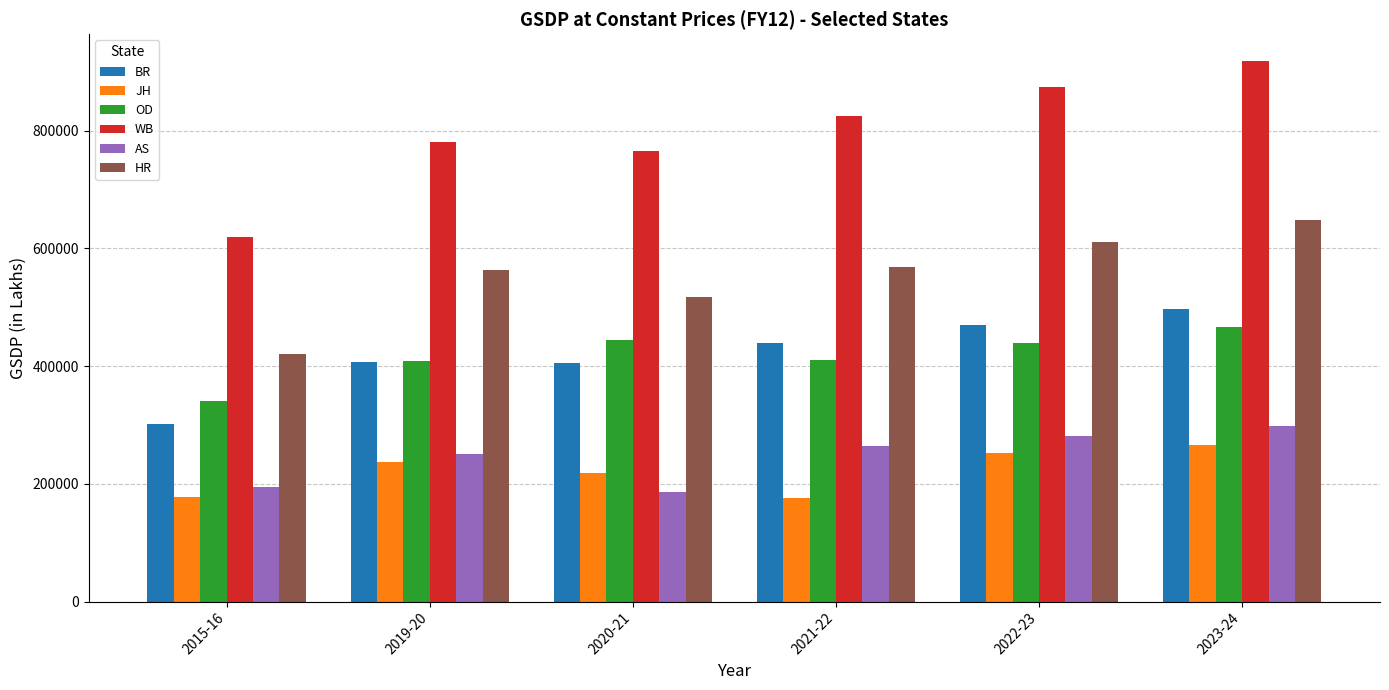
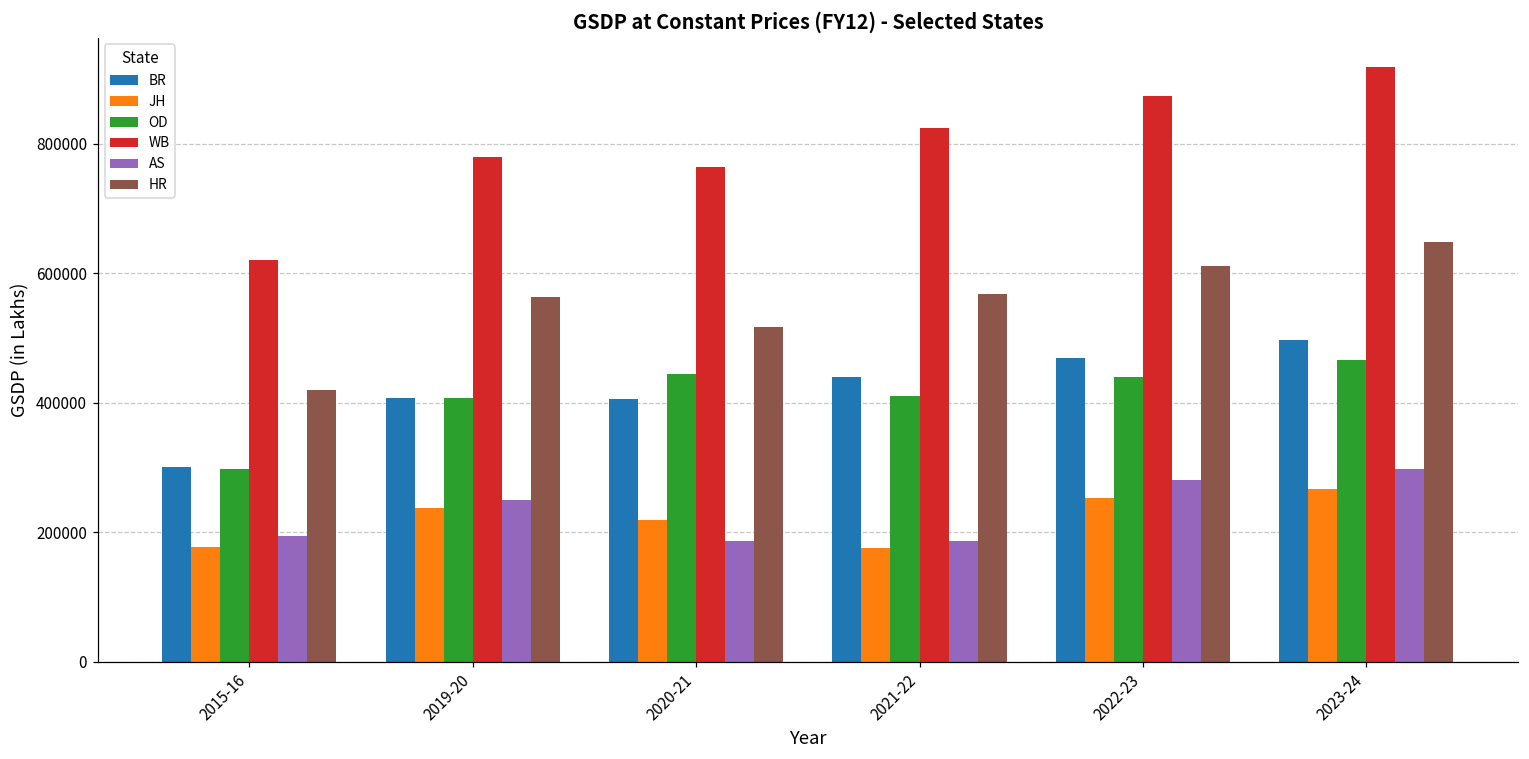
  {
    "BR": {
      "2015-16": 300000,
      "2019-20": 410000,
      "2020-21": 410000,
      "2021-22": 440000,
      "2022-23": 470000,
      "2023-24": 500000
    },
    "JH": {
      "2015-16": 180000,
      "2019-20": 240000,
      "2020-21": 220000,
      "2021-22": 180000,
      "2022-23": 250000,
      "2023-24": 270000
    },
    "OD": {
-     "2015-16": 340000,
+     "2015-16": 300000,
      "2019-20": 410000,
      "2020-21": 450000,
      "2021-22": 410000,
      "2022-23": 440000,
      "2023-24": 470000
    },
    "WB": {
      "2015-16": 620000,
      "2019-20": 780000,
      "2020-21": 760000,
      "2021-22": 820000,
      "2022-23": 870000,
      "2023-24": 920000
    },
    "AS": {
      "2015-16": 190000,
      "2019-20": 250000,
      "2020-21": 190000,
-     "2021-22": 260000,
+     "2021-22": 190000,
      "2022-23": 280000,
      "2023-24": 300000
    },
    "HR": {
      "2015-16": 420000,
      "2019-20": 560000,
      "2020-21": 520000,
      "2021-22": 570000,
      "2022-23": 610000,
      "2023-24": 650000
    }
  }
